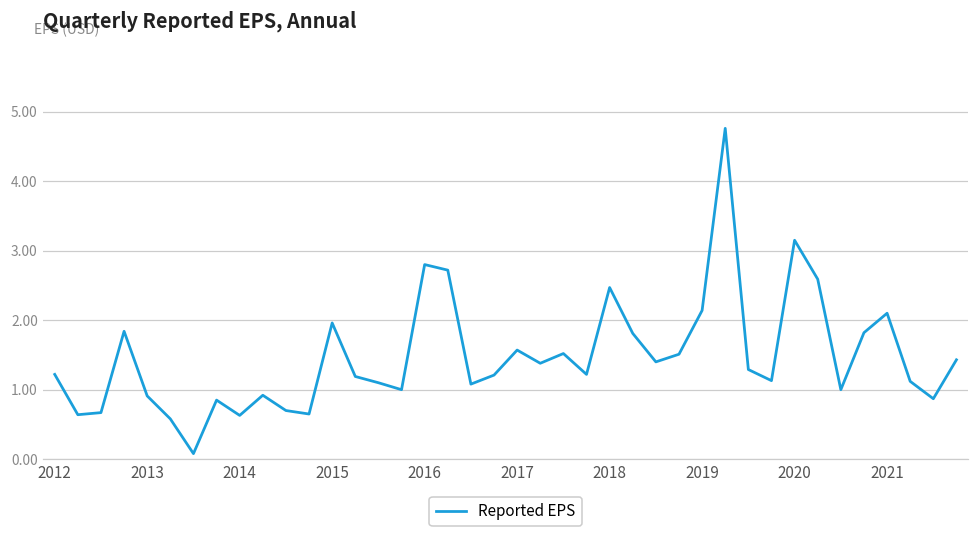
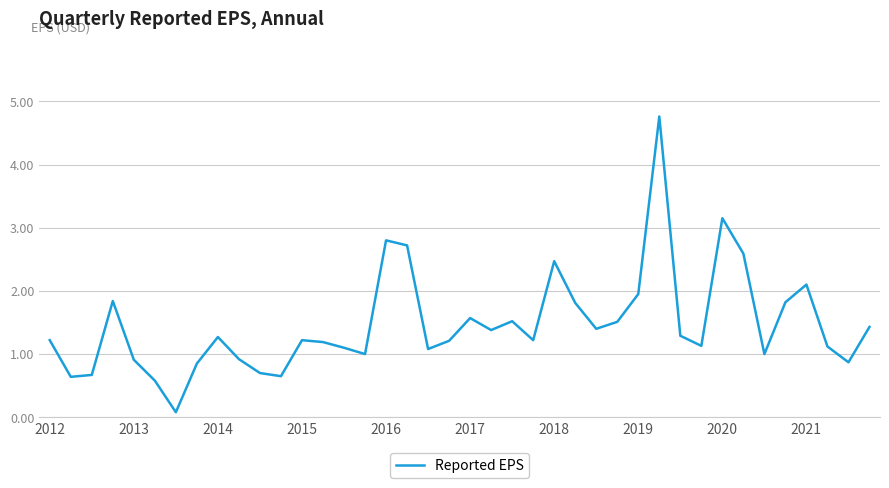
  {
    "2012": 1.2,
    "2013": 0.9,
-   "2014": 0.6,
-   "2015": 2.0,
+   "2014": 1.3,
+   "2015": 1.2,
    "2016": 2.8,
    "2017": 1.6,
    "2018": 2.5,
-   "2019": 2.1,
+   "2019": 2.0,
    "2020": 3.2,
    "2021": 2.1
  }
